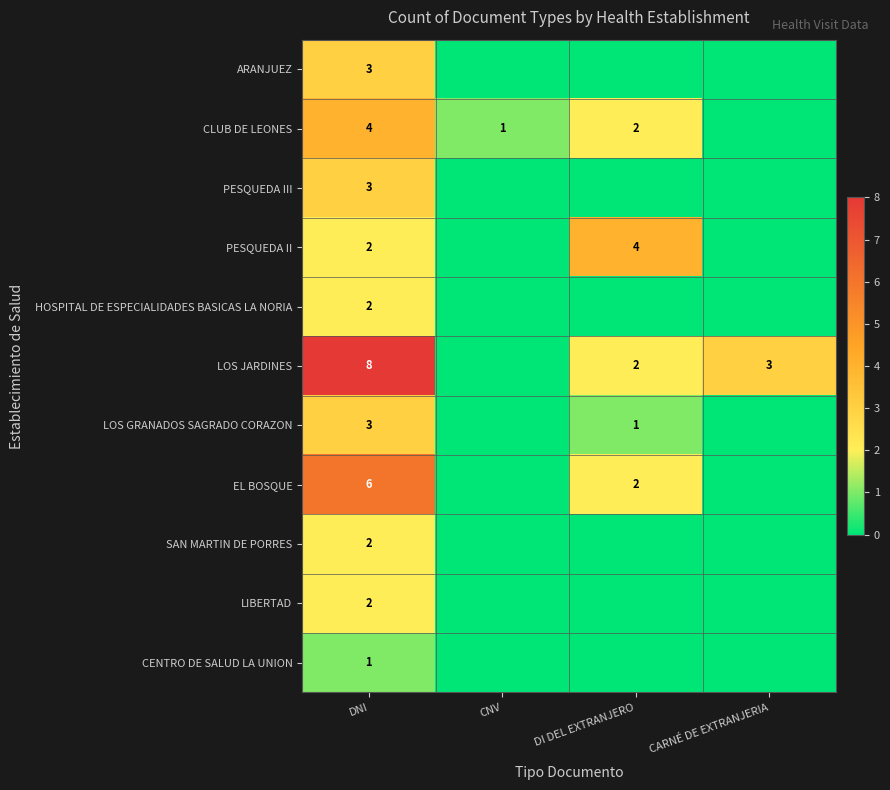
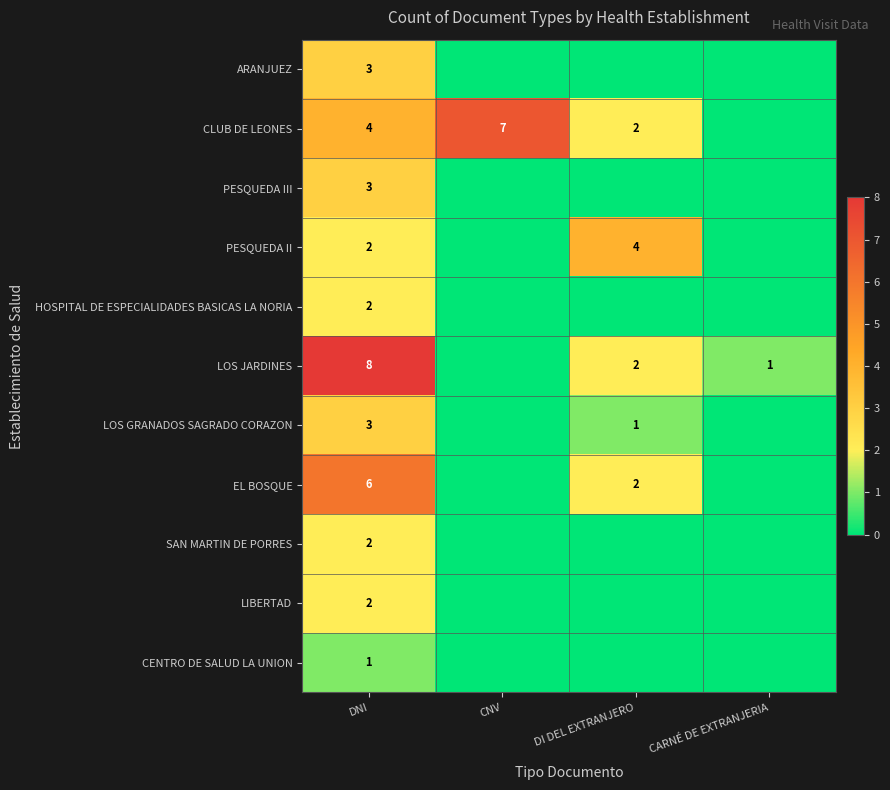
  {
    "ARANJUEZ": {
      "DNI": 3
    },
    "CLUB DE LEONES": {
      "DNI": 4,
-     "CNV": 1,
+     "CNV": 7,
      "DI DEL EXTRANJERO": 2
    },
    "PESQUEDA III": {
      "DNI": 3
    },
    "PESQUEDA II": {
      "DNI": 2,
      "DI DEL EXTRANJERO": 4
    },
    "HOSPITAL DE ESPECIALIDADES BASICAS LA NORIA": {
      "DNI": 2
    },
    "LOS JARDINES": {
      "DNI": 8,
      "DI DEL EXTRANJERO": 2,
-     "CARNÉ DE EXTRANJERIA": 3
+     "CARNÉ DE EXTRANJERIA": 1
    },
    "LOS GRANADOS SAGRADO CORAZON": {
      "DNI": 3,
      "DI DEL EXTRANJERO": 1
    },
    "EL BOSQUE": {
      "DNI": 6,
      "DI DEL EXTRANJERO": 2
    },
    "SAN MARTIN DE PORRES": {
      "DNI": 2
    },
    "LIBERTAD": {
      "DNI": 2
    },
    "CENTRO DE SALUD LA UNION": {
      "DNI": 1
    }
  }
